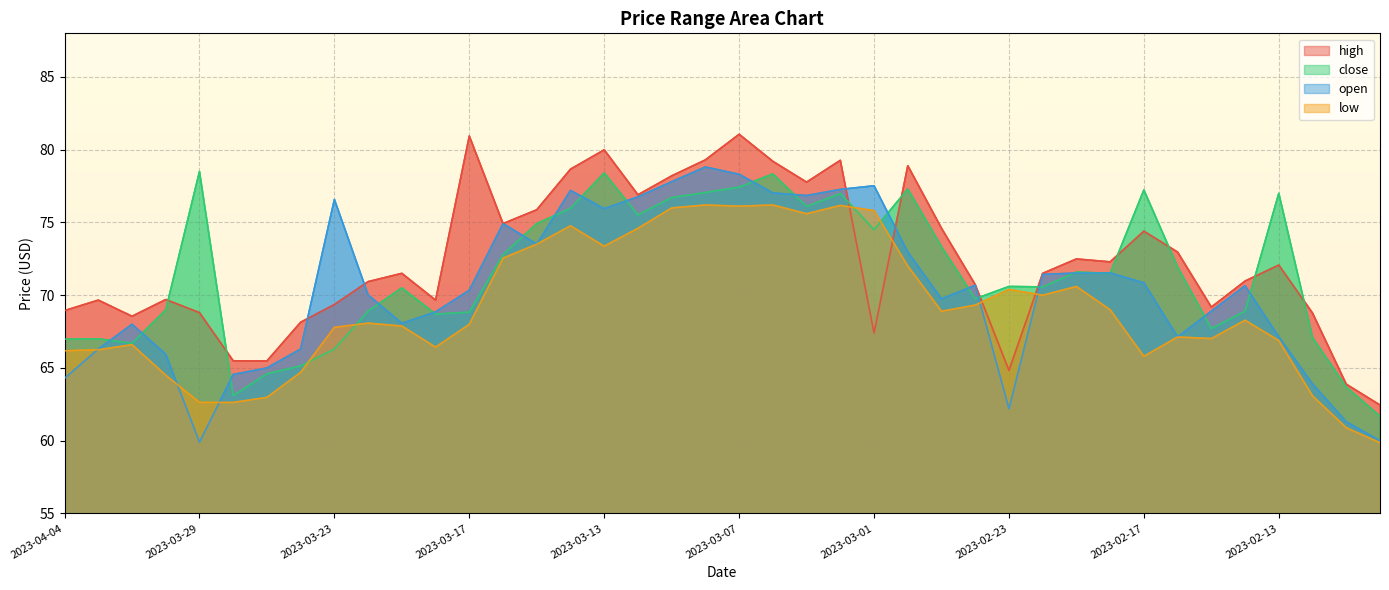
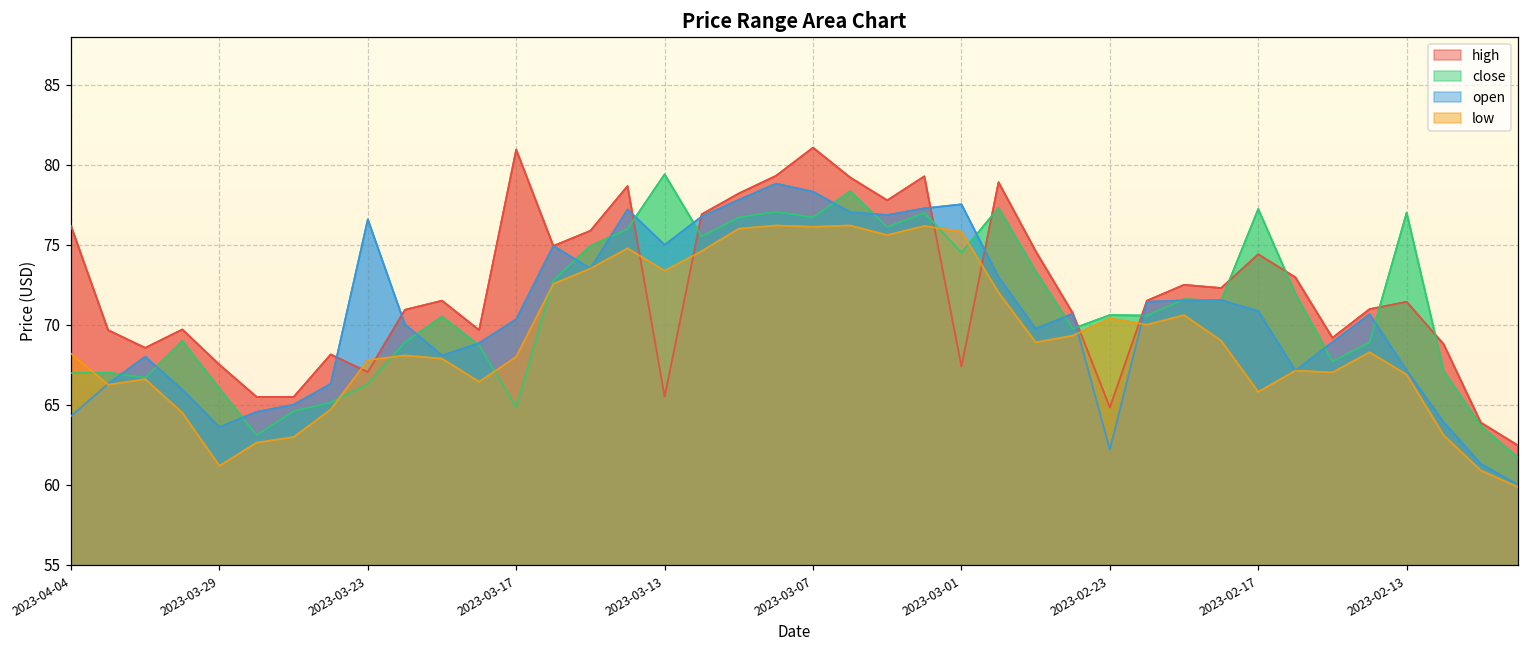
  {
    "high": {
-     "2023-04-04": 68.9,
-     "2023-03-29": 68.8,
-     "2023-03-23": 69.4,
+     "2023-04-04": 76.2,
+     "2023-03-29": 67.5,
+     "2023-03-23": 67.0,
      "2023-03-17": 80.9,
-     "2023-03-13": 80.0,
+     "2023-03-13": 65.5,
      "2023-03-07": 81.1,
      "2023-03-01": 67.4,
      "2023-02-23": 64.8,
      "2023-02-17": 74.4,
-     "2023-02-13": 72.1
+     "2023-02-13": 71.4
    },
    "close": {
      "2023-04-04": 67.0,
-     "2023-03-29": 78.5,
+     "2023-03-29": 66.0,
      "2023-03-23": 66.3,
-     "2023-03-17": 68.8,
-     "2023-03-13": 78.4,
-     "2023-03-07": 77.4,
+     "2023-03-17": 64.8,
+     "2023-03-13": 79.4,
+     "2023-03-07": 76.7,
      "2023-03-01": 74.5,
      "2023-02-23": 70.6,
      "2023-02-17": 77.2,
      "2023-02-13": 77.0
    },
    "open": {
      "2023-04-04": 64.3,
-     "2023-03-29": 59.9,
+     "2023-03-29": 63.6,
      "2023-03-23": 76.6,
      "2023-03-17": 70.3,
-     "2023-03-13": 76.0,
+     "2023-03-13": 75.0,
      "2023-03-07": 78.3,
      "2023-03-01": 77.5,
      "2023-02-23": 62.2,
      "2023-02-17": 70.9,
      "2023-02-13": 67.1
    },
    "low": {
-     "2023-04-04": 66.2,
-     "2023-03-29": 62.6,
+     "2023-04-04": 68.2,
+     "2023-03-29": 61.2,
      "2023-03-23": 67.8,
      "2023-03-17": 68.0,
      "2023-03-13": 73.4,
      "2023-03-07": 76.1,
      "2023-03-01": 75.8,
      "2023-02-23": 70.4,
      "2023-02-17": 65.8,
      "2023-02-13": 66.9
    }
  }
